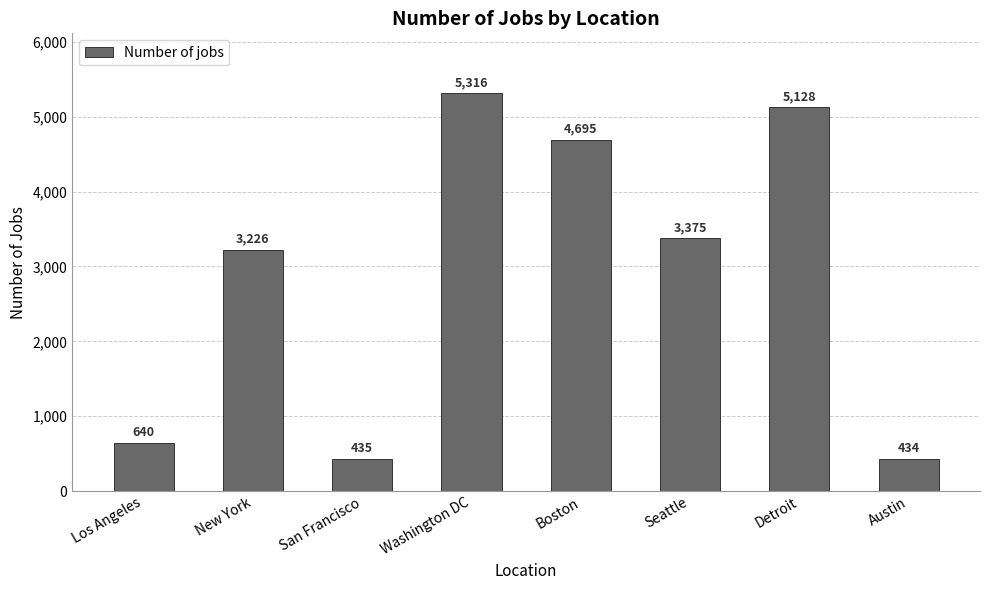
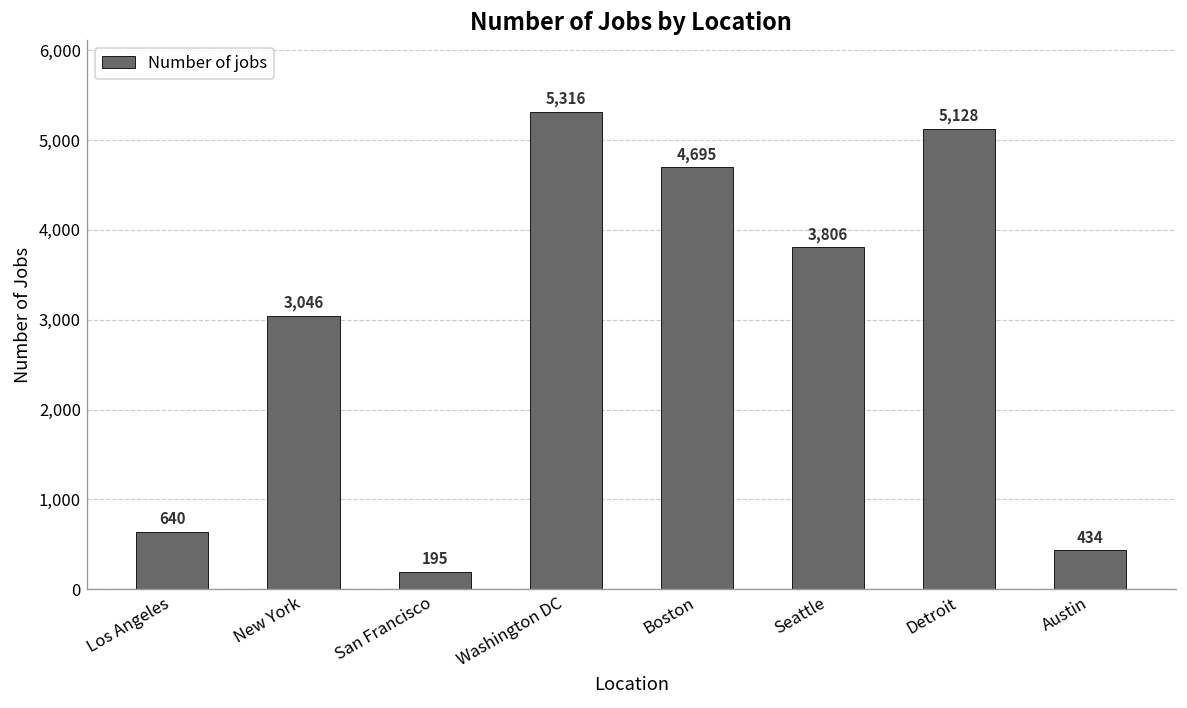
  {
    "Los Angeles": "640",
-   "New York": "3,226",
-   "San Francisco": "435",
+   "New York": "3,046",
+   "San Francisco": "195",
    "Washington DC": "5,316",
    "Boston": "4,695",
-   "Seattle": "3,375",
+   "Seattle": "3,806",
    "Detroit": "5,128",
    "Austin": "434"
  }
